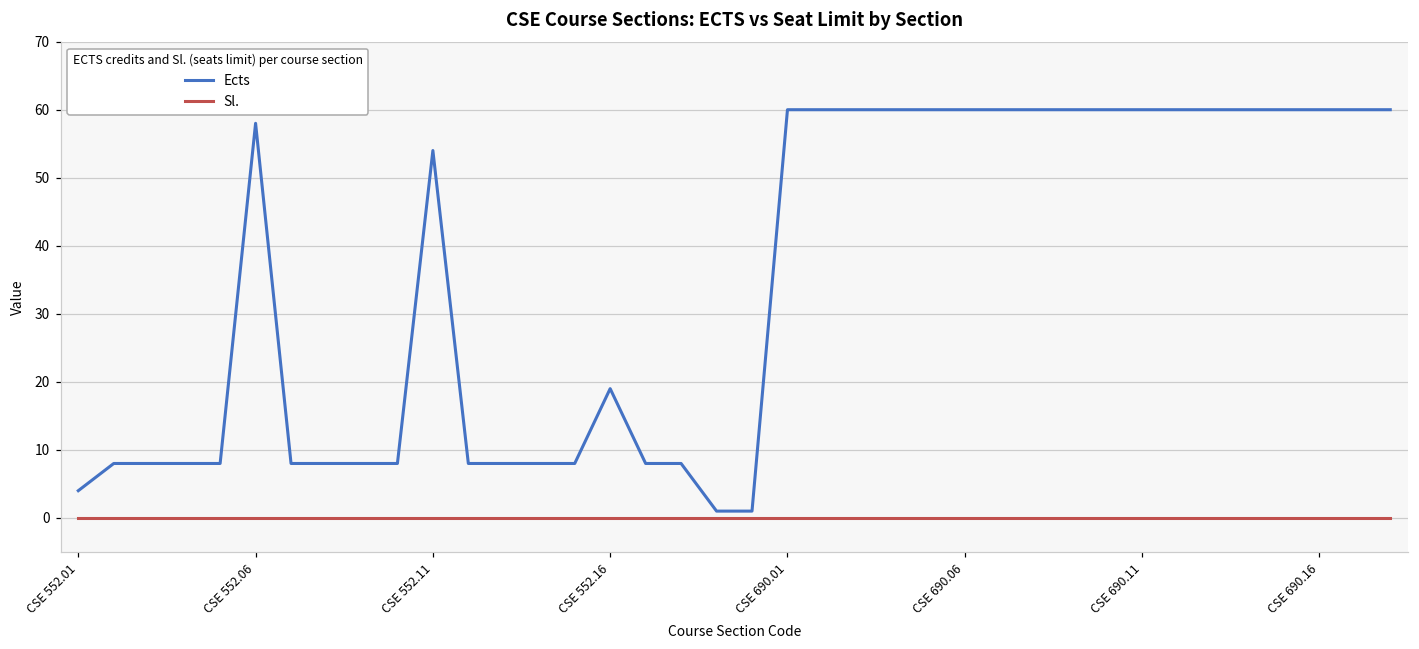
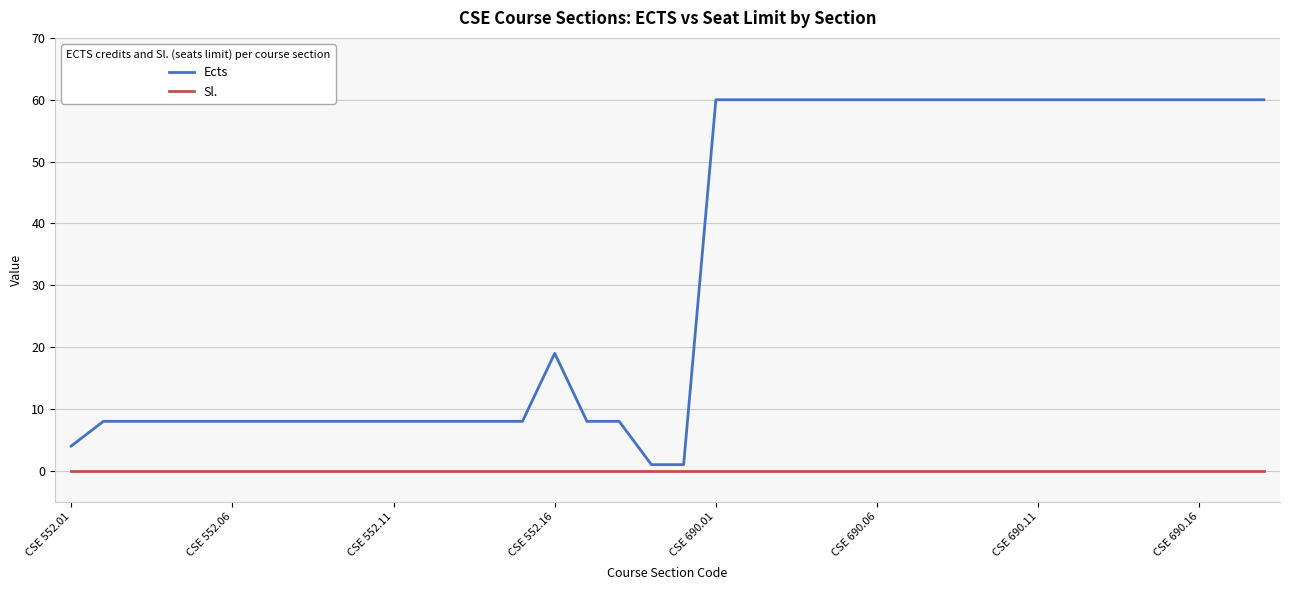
  {
    "Ects": {
      "CSE 552.01": 4,
-     "CSE 552.06": 58,
-     "CSE 552.11": 54,
+     "CSE 552.06": 8,
+     "CSE 552.11": 8,
      "CSE 552.16": 19,
      "CSE 690.01": 60,
      "CSE 690.06": 60,
      "CSE 690.11": 60,
      "CSE 690.16": 60
    },
    "Sl.": {
      "CSE 552.01": 0,
      "CSE 552.06": 0,
      "CSE 552.11": 0,
      "CSE 552.16": 0,
      "CSE 690.01": 0,
      "CSE 690.06": 0,
      "CSE 690.11": 0,
      "CSE 690.16": 0
    }
  }
